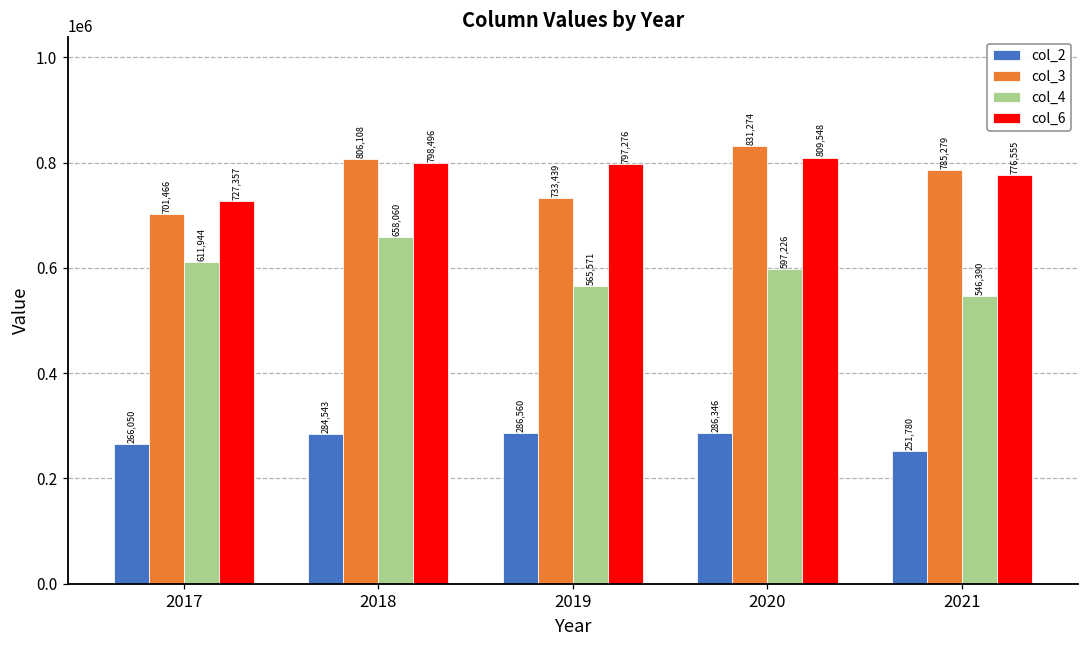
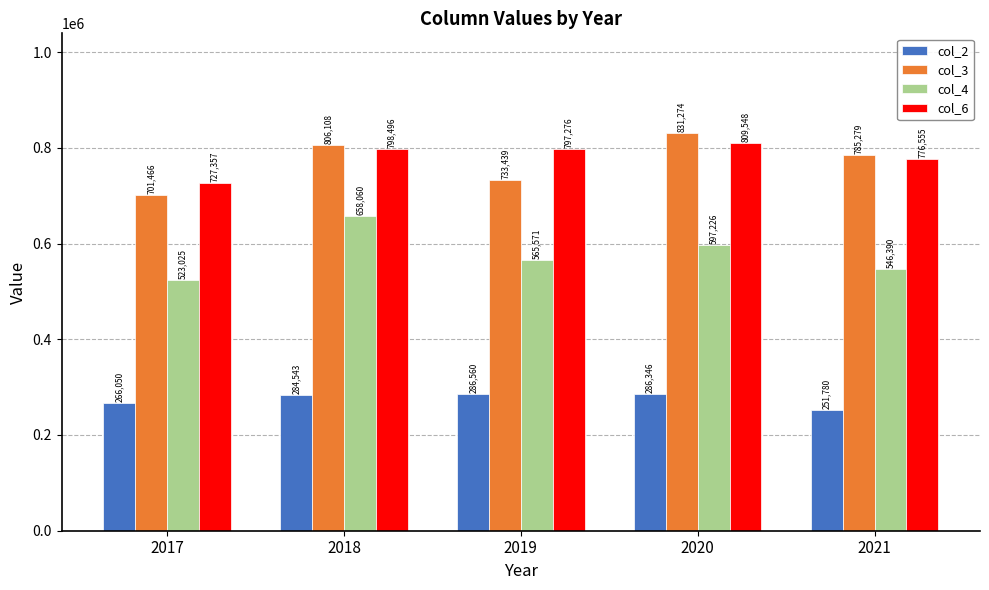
  {
    "col_2": {
      "2017": "266,050",
      "2018": "284,543",
      "2019": "286,560",
      "2020": "286,346",
      "2021": "251,780"
    },
    "col_3": {
      "2017": "701,466",
      "2018": "806,108",
      "2019": "733,439",
      "2020": "831,274",
      "2021": "785,279"
    },
    "col_4": {
-     "2017": "611,944",
+     "2017": "523,025",
      "2018": "658,060",
      "2019": "565,571",
      "2020": "597,226",
      "2021": "546,390"
    },
    "col_6": {
      "2017": "727,357",
      "2018": "798,496",
      "2019": "797,276",
      "2020": "809,548",
      "2021": "776,555"
    }
  }
